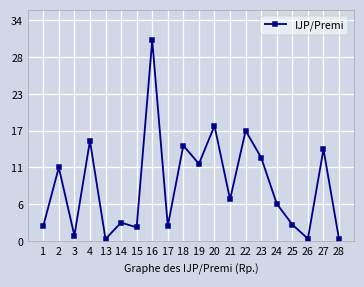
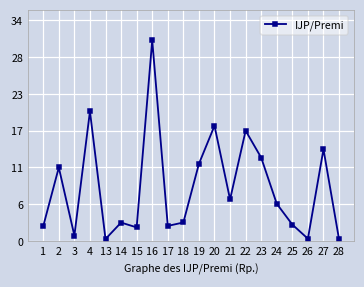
  {
    "1": 2,
    "2": 11,
    "3": 1,
-   "4": 15,
+   "4": 20,
    "13": 0,
    "14": 3,
    "15": 2,
    "16": 31,
    "17": 2,
-   "18": 15,
+   "18": 3,
    "19": 12,
    "20": 18,
    "21": 6,
    "22": 17,
    "23": 13,
    "24": 6,
    "25": 3,
    "26": 0,
    "27": 14,
    "28": 0
  }
